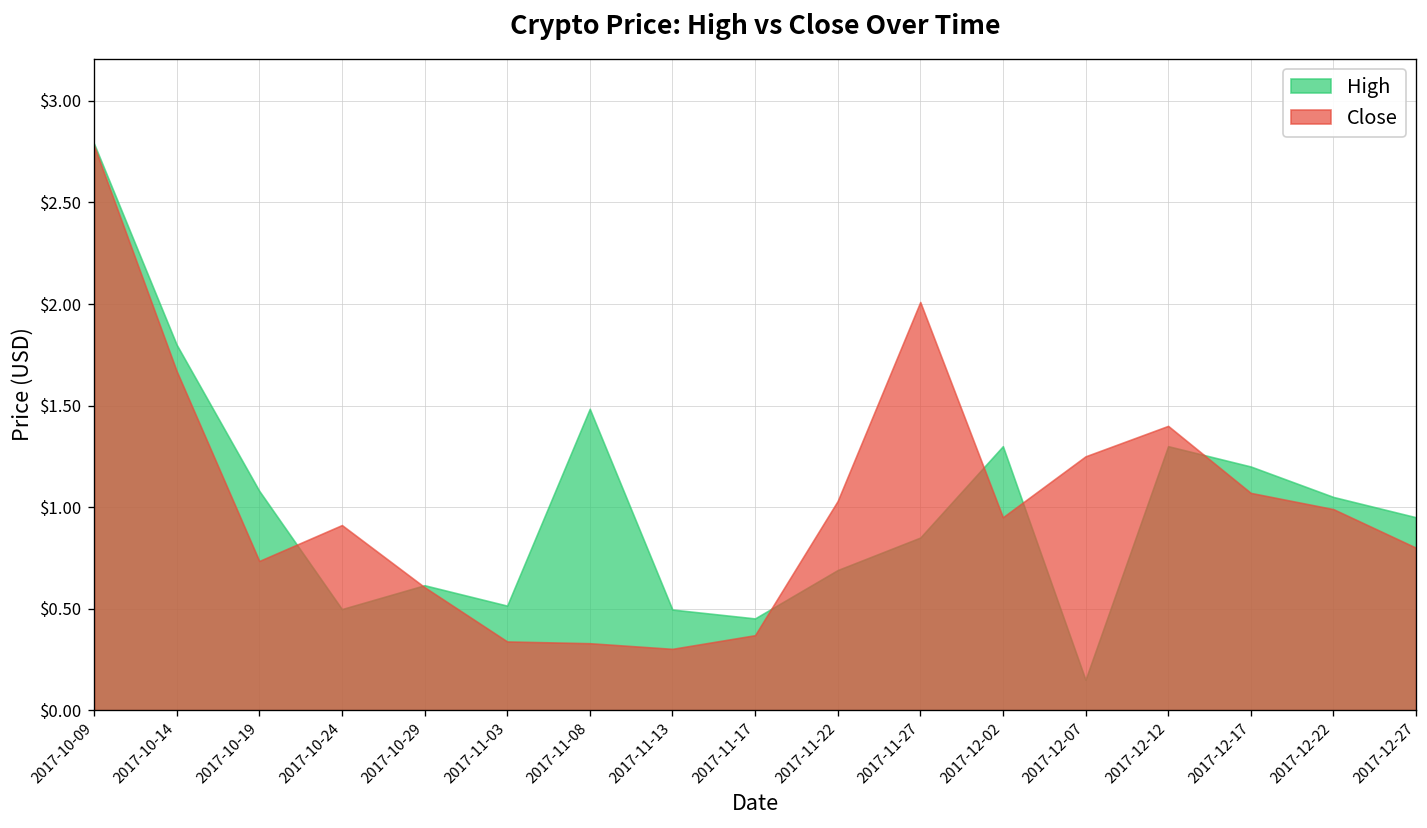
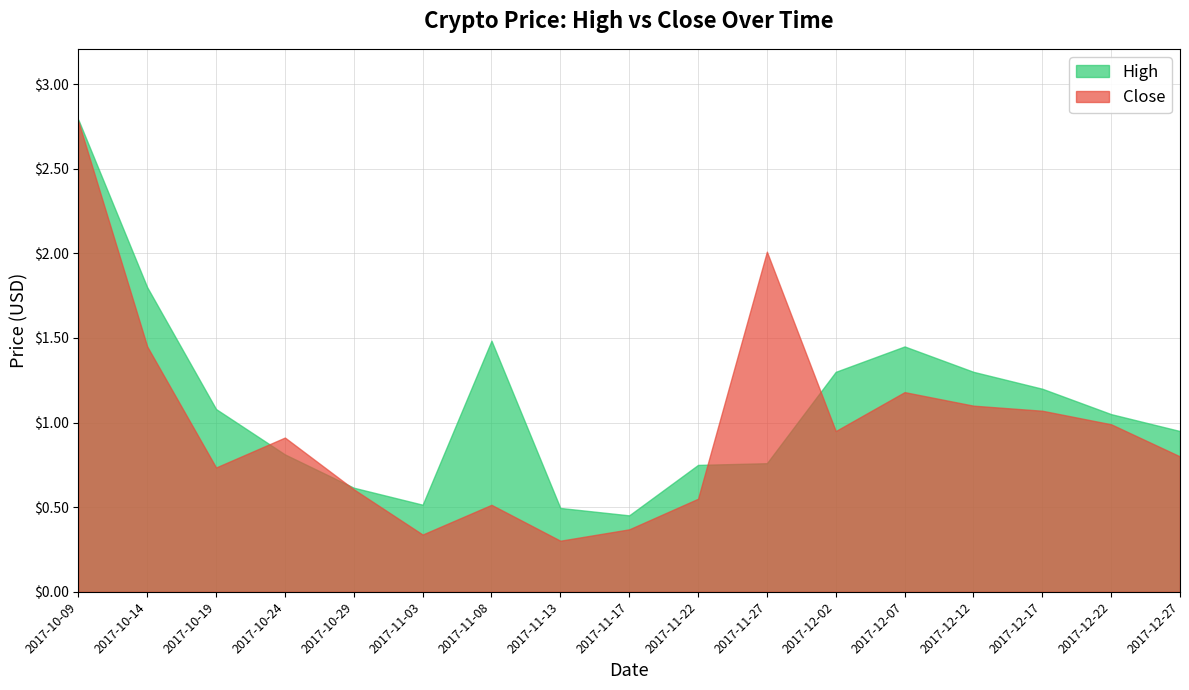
  {
    "High": {
      "2017-10-14": "$1.80",
      "2017-10-19": "$1.08",
-     "2017-10-24": "$0.50",
+     "2017-10-24": "$0.81",
      "2017-11-03": "$0.51",
      "2017-11-08": "$1.48",
      "2017-11-13": "$0.50",
      "2017-11-17": "$0.45",
-     "2017-11-22": "$0.69",
-     "2017-11-27": "$0.85",
+     "2017-11-22": "$0.75",
+     "2017-11-27": "$0.76",
      "2017-12-02": "$1.30",
-     "2017-12-07": "$0.15",
+     "2017-12-07": "$1.45",
      "2017-12-12": "$1.30",
      "2017-12-17": "$1.20",
      "2017-12-22": "$1.05",
      "2017-12-27": "$0.95"
    },
    "Close": {
-     "2017-10-14": "$1.67",
+     "2017-10-14": "$1.45",
      "2017-10-19": "$0.73",
      "2017-10-24": "$0.91",
      "2017-11-03": "$0.34",
-     "2017-11-08": "$0.33",
+     "2017-11-08": "$0.51",
      "2017-11-13": "$0.30",
      "2017-11-17": "$0.37",
-     "2017-11-22": "$1.03",
+     "2017-11-22": "$0.55",
      "2017-11-27": "$2.01",
      "2017-12-02": "$0.95",
-     "2017-12-07": "$1.25",
-     "2017-12-12": "$1.4",
+     "2017-12-07": "$1.18",
+     "2017-12-12": "$1.1",
      "2017-12-17": "$1.07",
      "2017-12-22": "$0.99",
      "2017-12-27": "$0.80"
    }
  }
